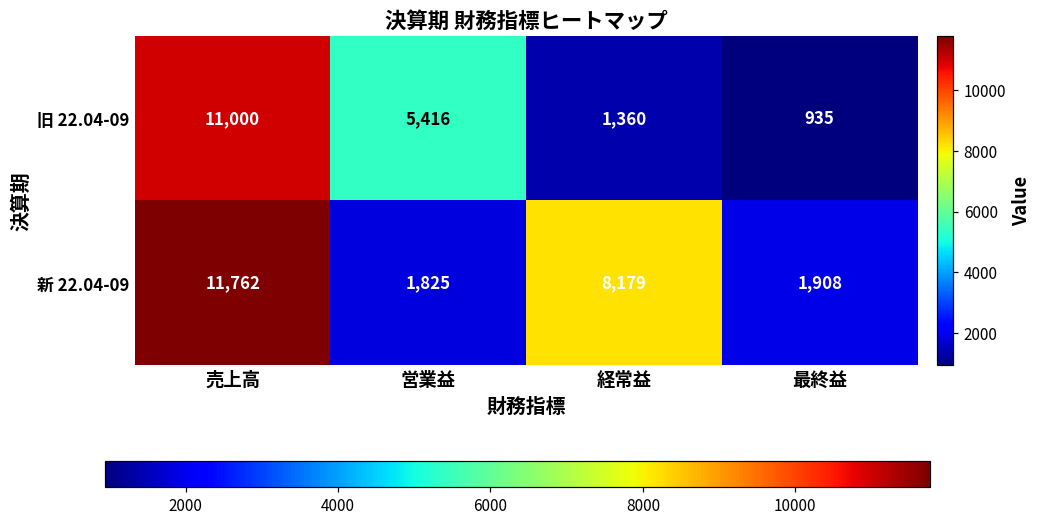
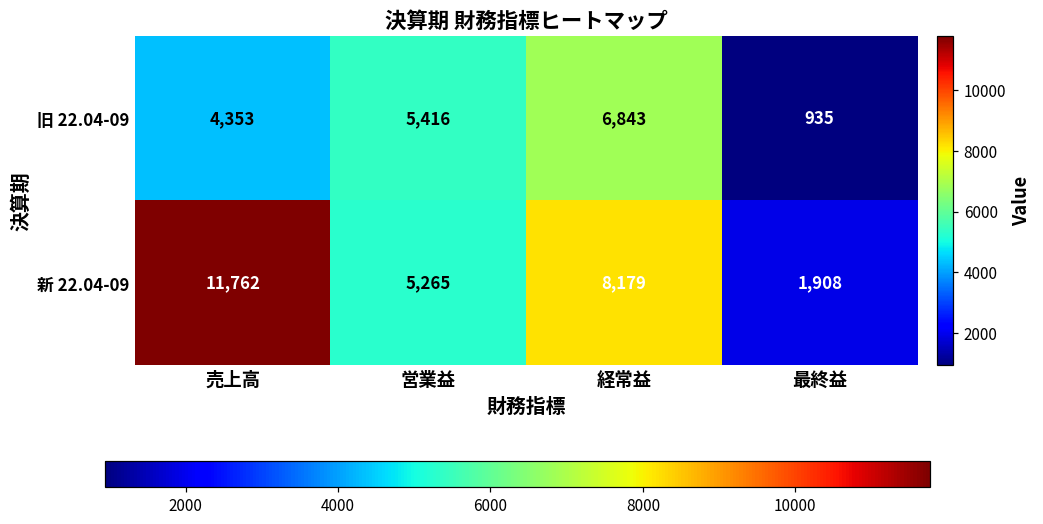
  {
    "旧 22.04-09": {
-     "売上高": "11,000",
+     "売上高": "4,353",
      "営業益": "5,416",
-     "経常益": "1,360",
+     "経常益": "6,843",
      "最終益": "935"
    },
    "新 22.04-09": {
      "売上高": "11,762",
-     "営業益": "1,825",
+     "営業益": "5,265",
      "経常益": "8,179",
      "最終益": "1,908"
    }
  }
